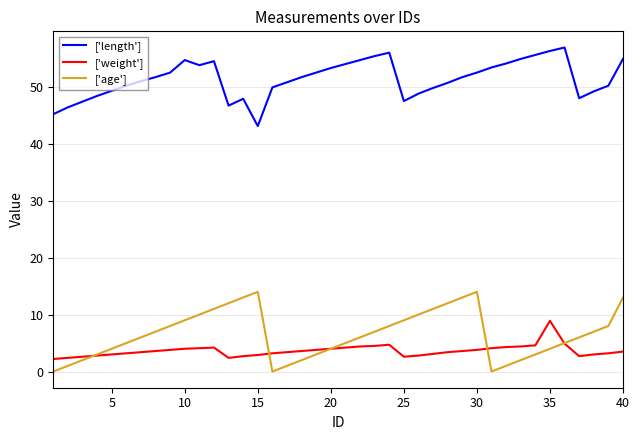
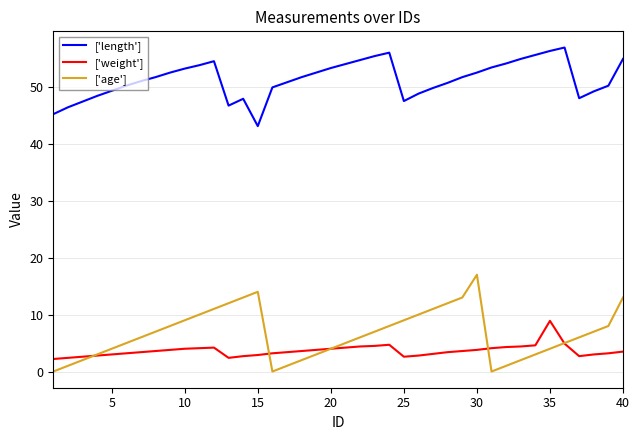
  {
    "['length']": {
      "5": 49,
-     "10": 55,
+     "10": 53,
      "15": 43,
      "20": 53,
      "25": 48,
      "30": 53,
      "35": 56,
      "40": 55
    },
    "['weight']": {
      "5": 3,
      "10": 4,
      "15": 3,
      "25": 3,
      "30": 4,
      "35": 9,
      "40": 4
    },
    "['age']": {
      "5": 4,
      "10": 9,
      "15": 14,
      "25": 9,
-     "30": 14,
+     "30": 17,
      "35": 4,
      "40": 13
    }
  }
